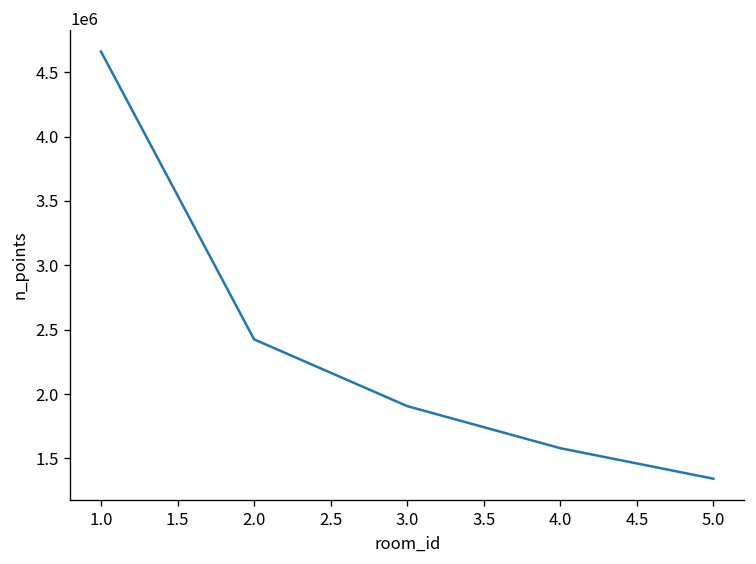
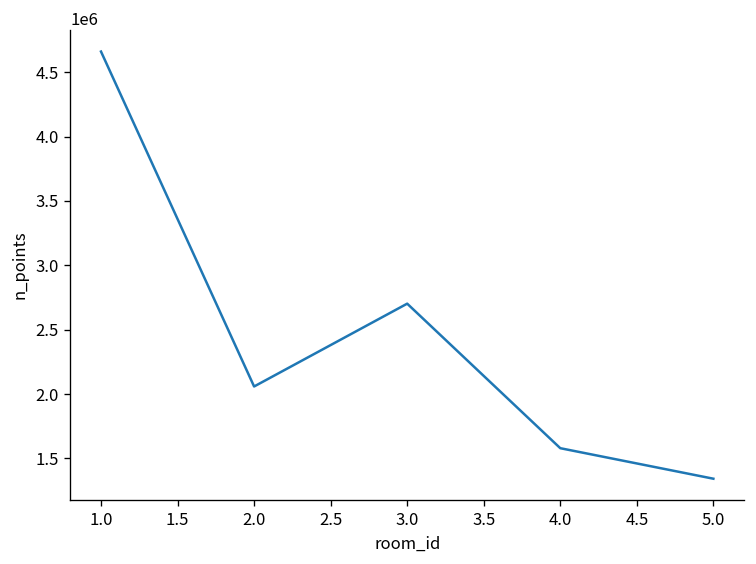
  {
    "1.0": 4660000,
-   "2.0": 2420000,
-   "3.0": 1910000,
+   "2.0": 2060000,
+   "3.0": 2700000,
    "4.0": 1580000,
    "5.0": 1340000
  }
